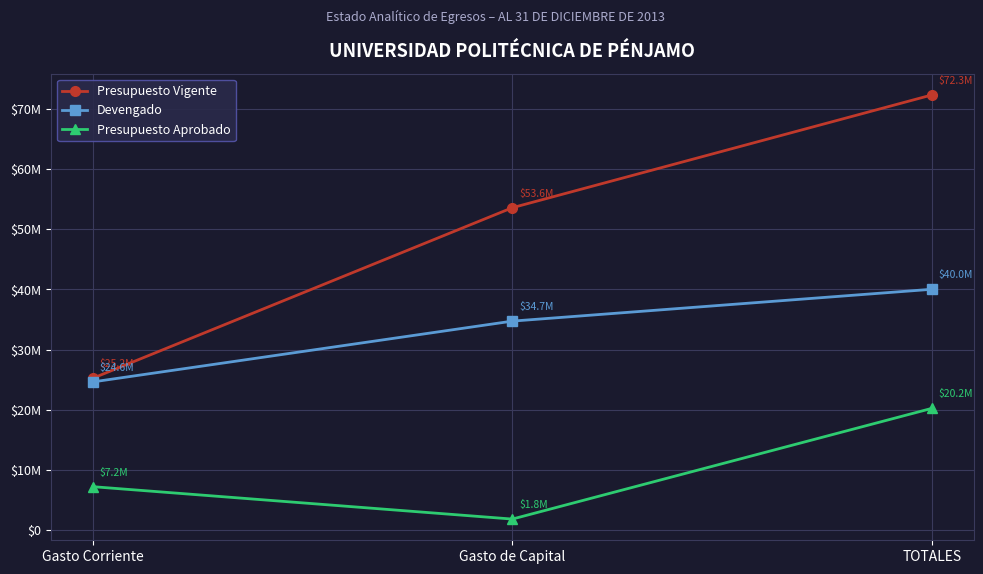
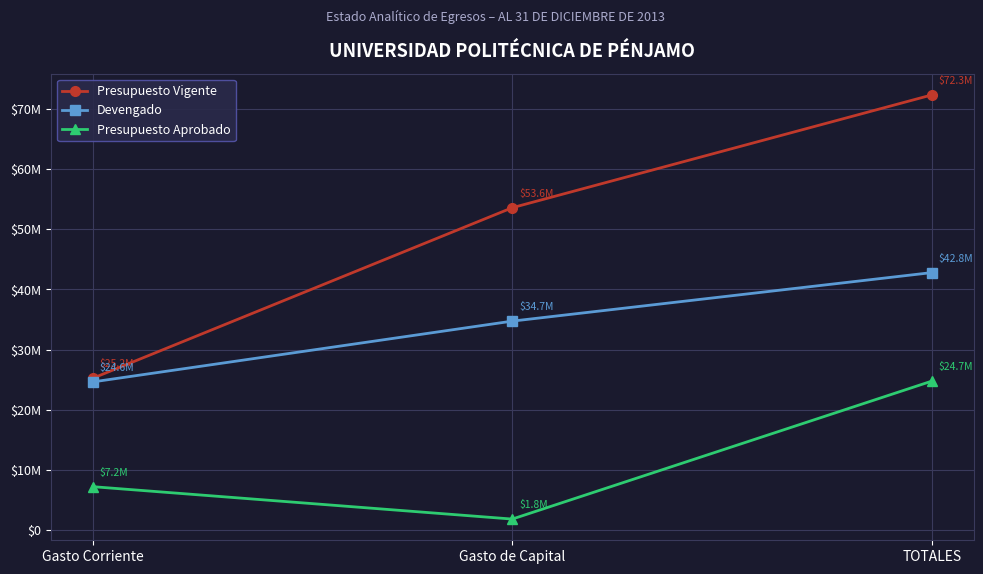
  {
    "Presupuesto Vigente": {
      "Gasto de Capital": "$53.6M",
      "TOTALES": "$72.3M"
    },
    "Devengado": {
      "Gasto de Capital": "$34.7M",
-     "TOTALES": "$40.0M"
+     "TOTALES": "$42.8M"
    },
    "Presupuesto Aprobado": {
      "Gasto Corriente": "$7.2M",
      "Gasto de Capital": "$1.8M",
-     "TOTALES": "$20.2M"
+     "TOTALES": "$24.7M"
    }
  }
